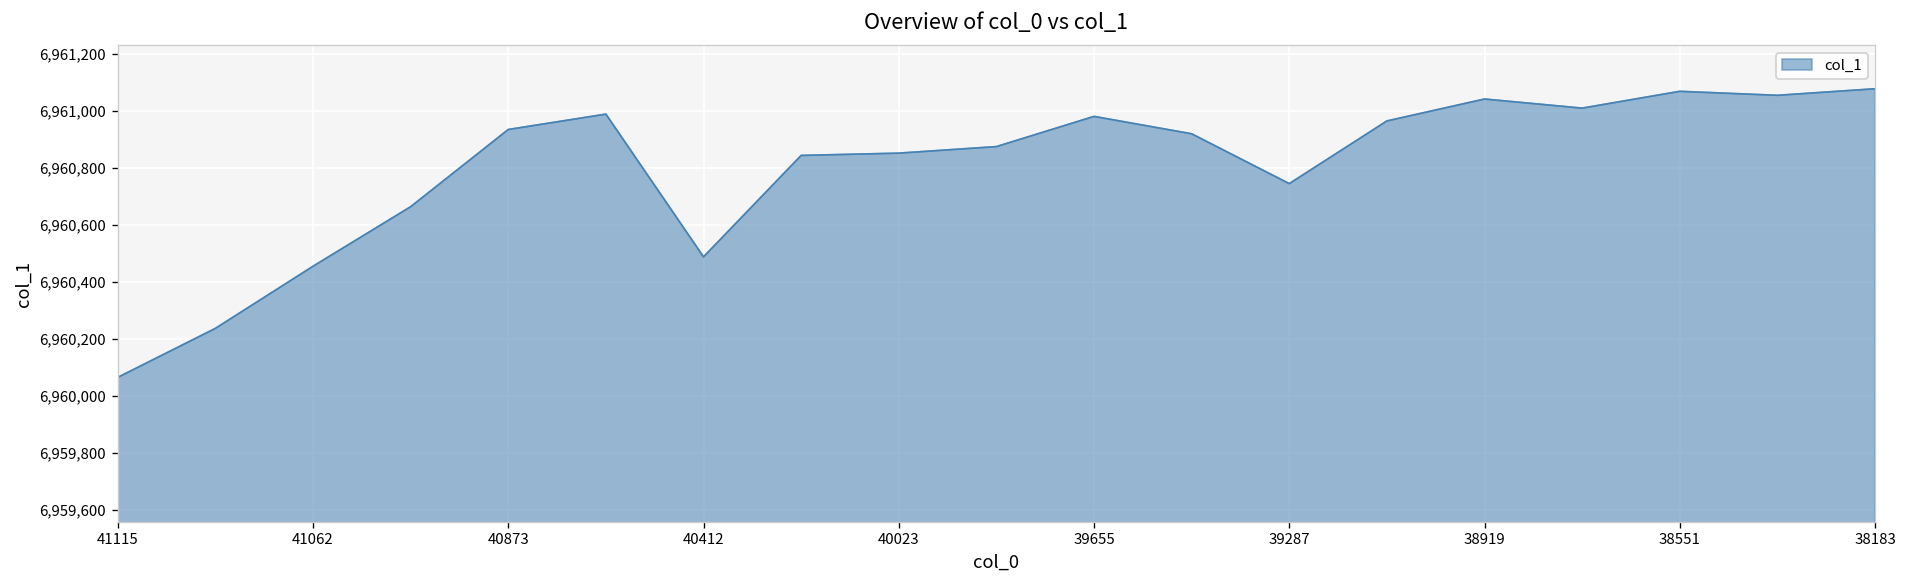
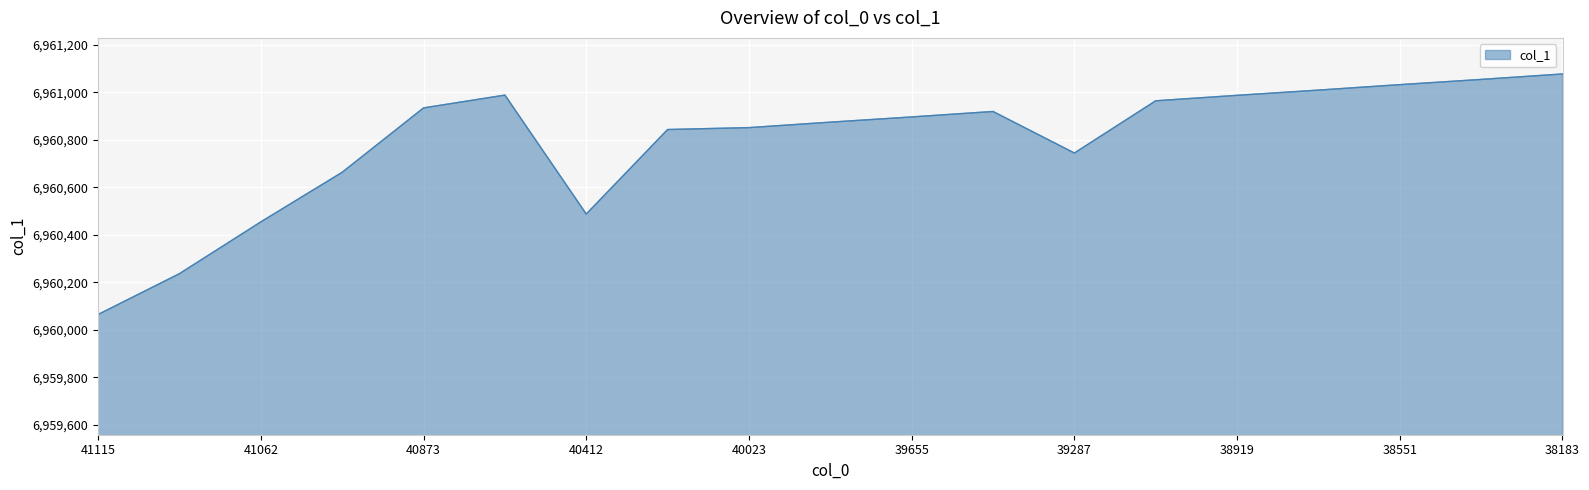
  {
    "41115": "6,960,060",
    "41062": "6,960,450",
    "40873": "6,960,930",
    "40412": "6,960,490",
    "40023": "6,960,850",
-   "39655": "6,960,980",
+   "39655": "6,960,900",
    "39287": "6,960,740",
-   "38919": "6,961,040",
-   "38551": "6,961,070",
+   "38919": "6,960,990",
+   "38551": "6,961,030",
    "38183": "6,961,080"
  }
